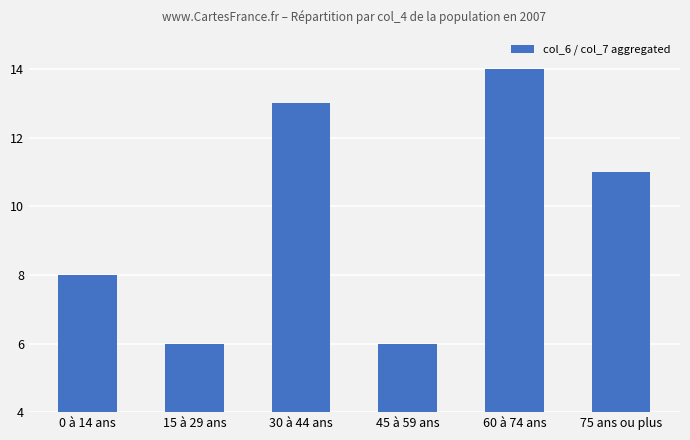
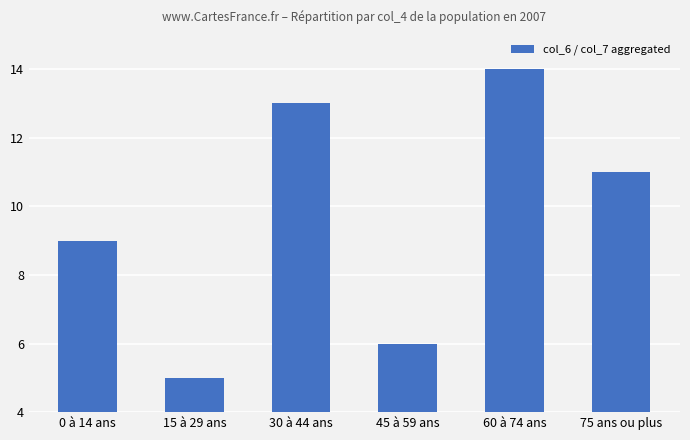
  {
-   "0 à 14 ans": 8,
-   "15 à 29 ans": 6,
+   "0 à 14 ans": 9,
+   "15 à 29 ans": 5,
    "30 à 44 ans": 13,
    "45 à 59 ans": 6,
    "60 à 74 ans": 14,
    "75 ans ou plus": 11
  }
